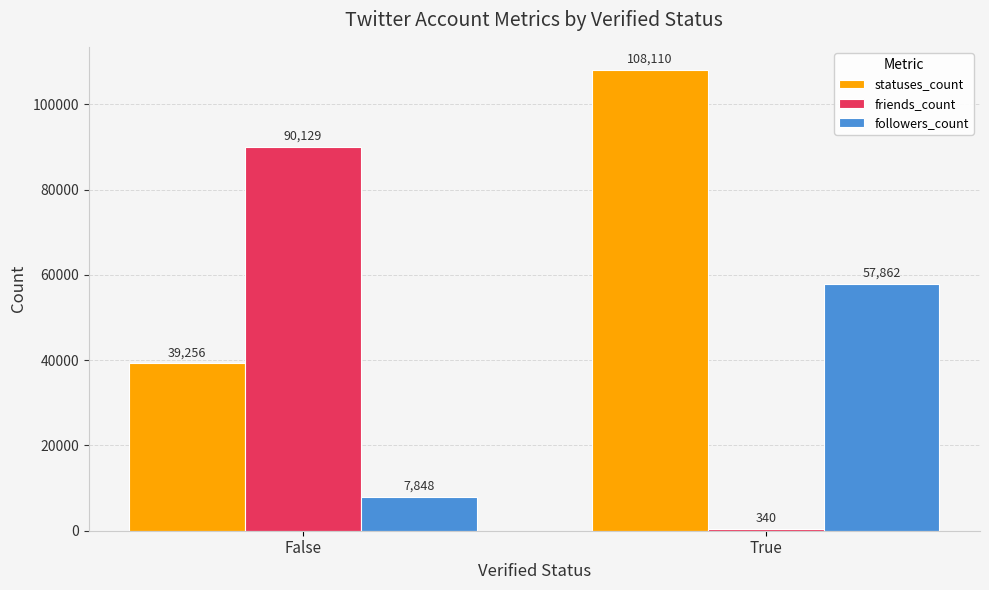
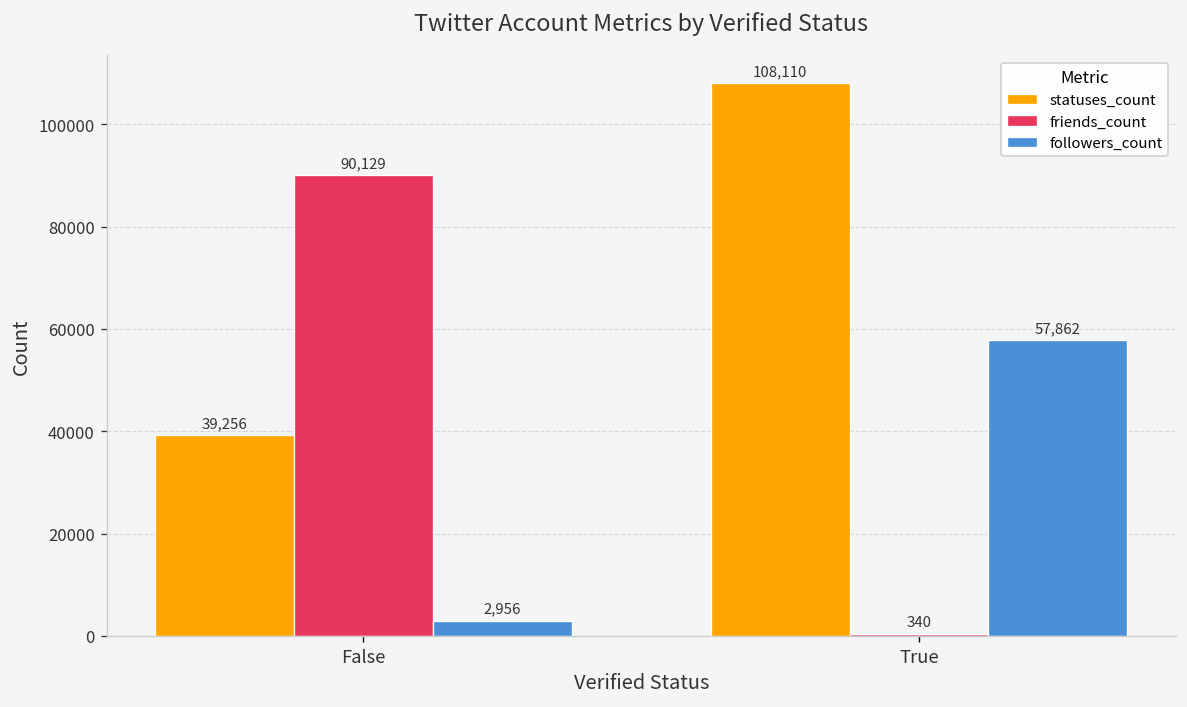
  {
    "statuses_count": {
      "False": "39,256",
      "True": "108,110"
    },
    "friends_count": {
      "False": "90,129",
      "True": "340"
    },
    "followers_count": {
-     "False": "7,848",
+     "False": "2,956",
      "True": "57,862"
    }
  }
